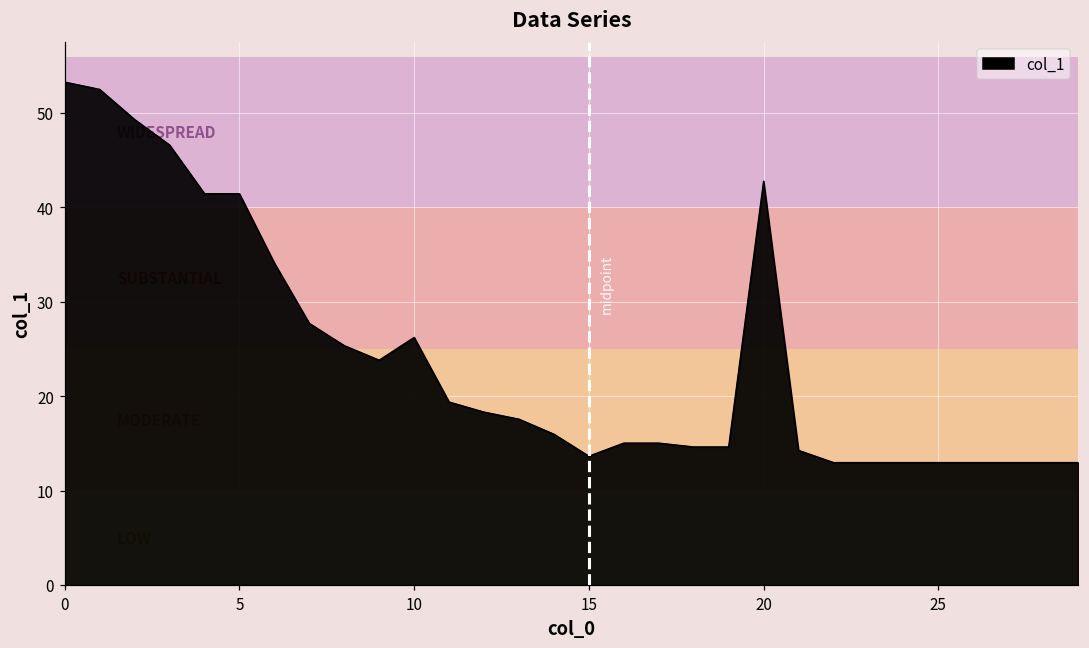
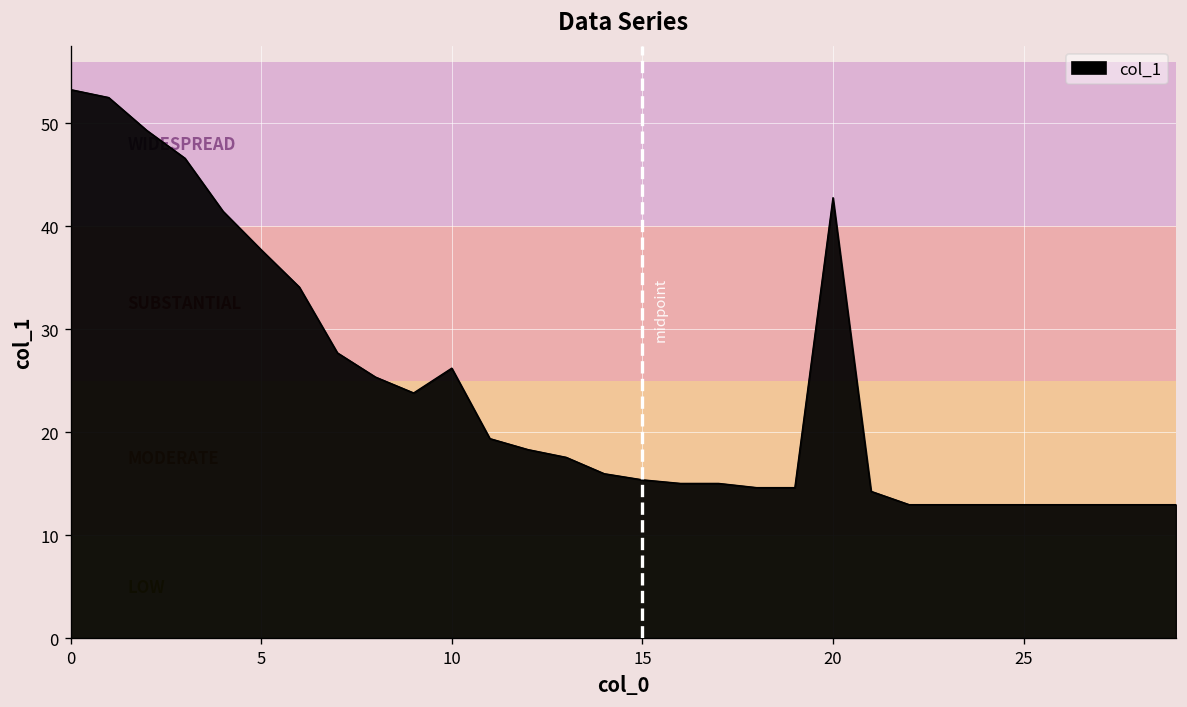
  {
    "0": 53,
-   "5": 41,
+   "5": 38,
    "10": 26,
-   "15": 14,
+   "15": 15,
    "20": 43,
    "25": 13
  }
